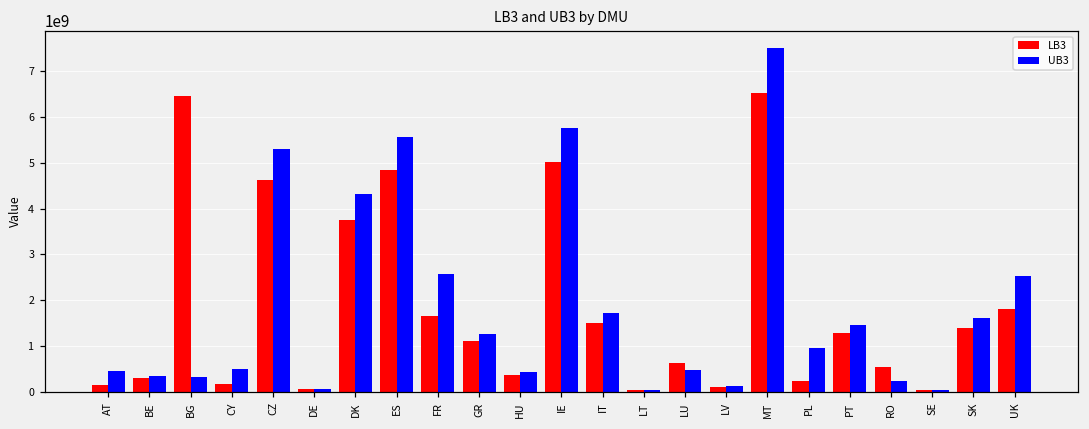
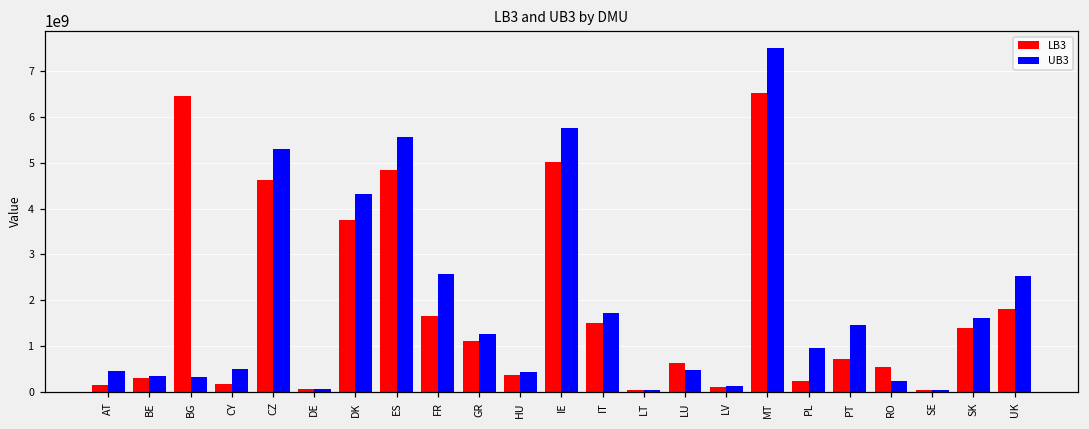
  {
    "LB3": {
      "AT": 100000000,
      "BE": 300000000,
      "BG": 6400000000,
      "CY": 200000000,
      "CZ": 4600000000,
      "DK": 3800000000,
      "ES": 4800000000,
      "FR": 1700000000,
      "GR": 1100000000,
      "HU": 400000000,
      "IE": 5000000000,
      "IT": 1500000000,
      "LU": 600000000,
      "LV": 100000000,
      "MT": 6500000000,
      "PL": 200000000,
-     "PT": 1300000000,
+     "PT": 700000000,
      "RO": 500000000,
      "SK": 1400000000,
      "UK": 1800000000
    },
    "UB3": {
      "AT": 400000000,
      "BE": 300000000,
      "BG": 300000000,
      "CY": 500000000,
      "CZ": 5300000000,
      "DK": 4300000000,
      "ES": 5600000000,
      "FR": 2600000000,
      "GR": 1300000000,
      "HU": 400000000,
      "IE": 5800000000,
      "IT": 1700000000,
      "LU": 500000000,
      "LV": 100000000,
      "MT": 7500000000,
      "PL": 1000000000,
      "PT": 1500000000,
      "RO": 200000000,
      "SK": 1600000000,
      "UK": 2500000000
    }
  }
